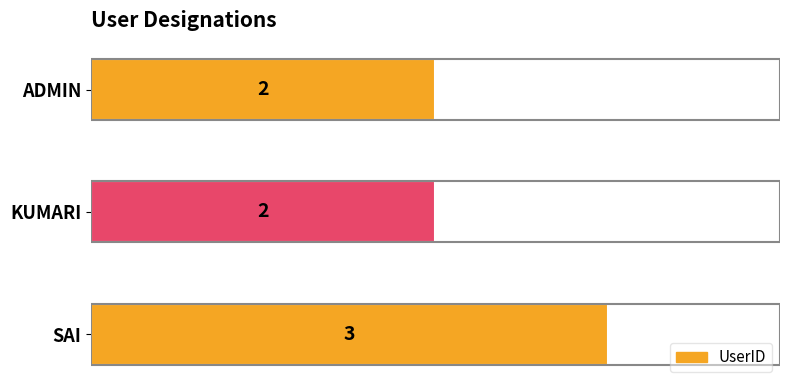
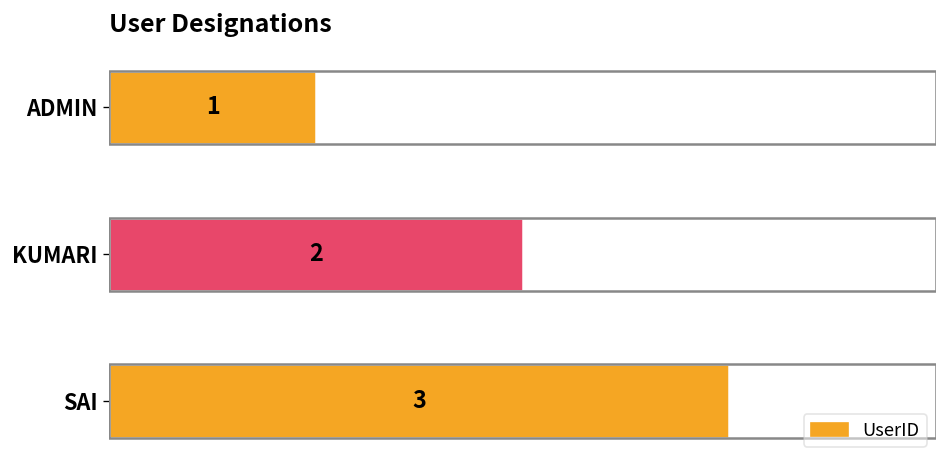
  {
-   "ADMIN": 2,
+   "ADMIN": 1,
    "KUMARI": 2,
    "SAI": 3
  }
